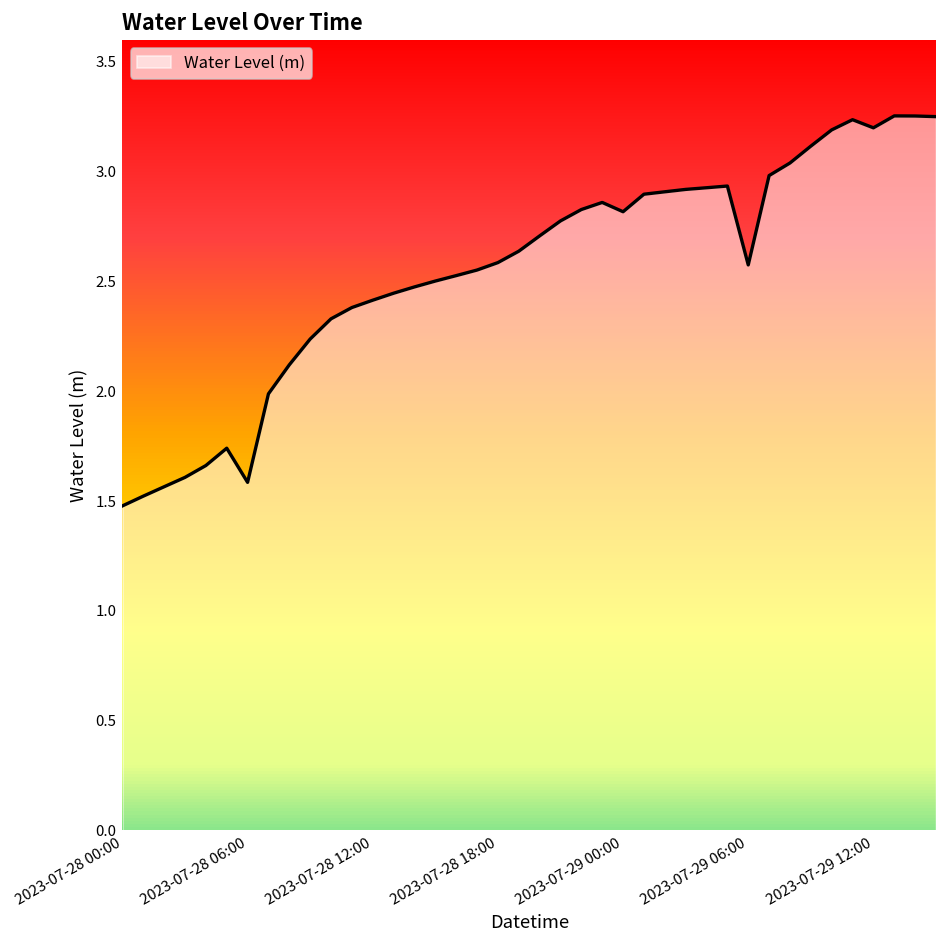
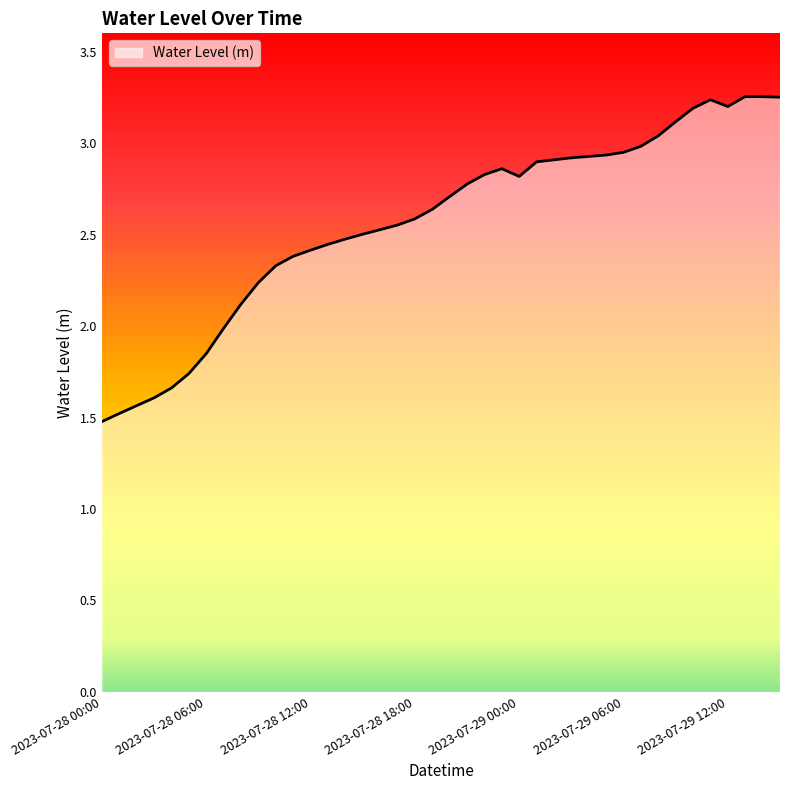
  {
    "2023-07-28 00:00": 1.48,
-   "2023-07-28 06:00": 1.59,
+   "2023-07-28 06:00": 1.85,
    "2023-07-28 12:00": 2.41,
    "2023-07-28 18:00": 2.59,
    "2023-07-29 00:00": 2.82,
-   "2023-07-29 06:00": 2.58,
+   "2023-07-29 06:00": 2.95,
    "2023-07-29 12:00": 3.20
  }
